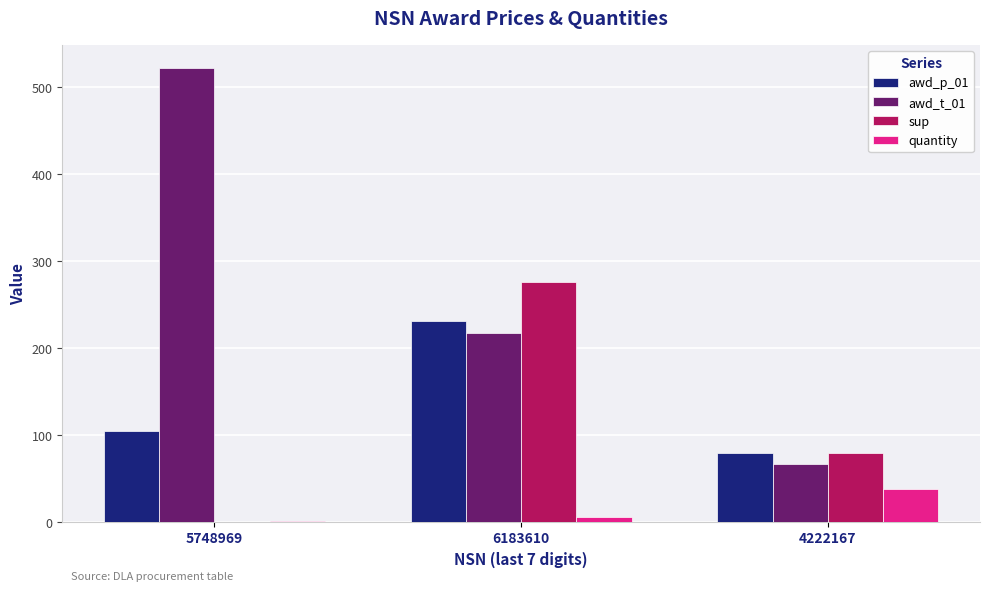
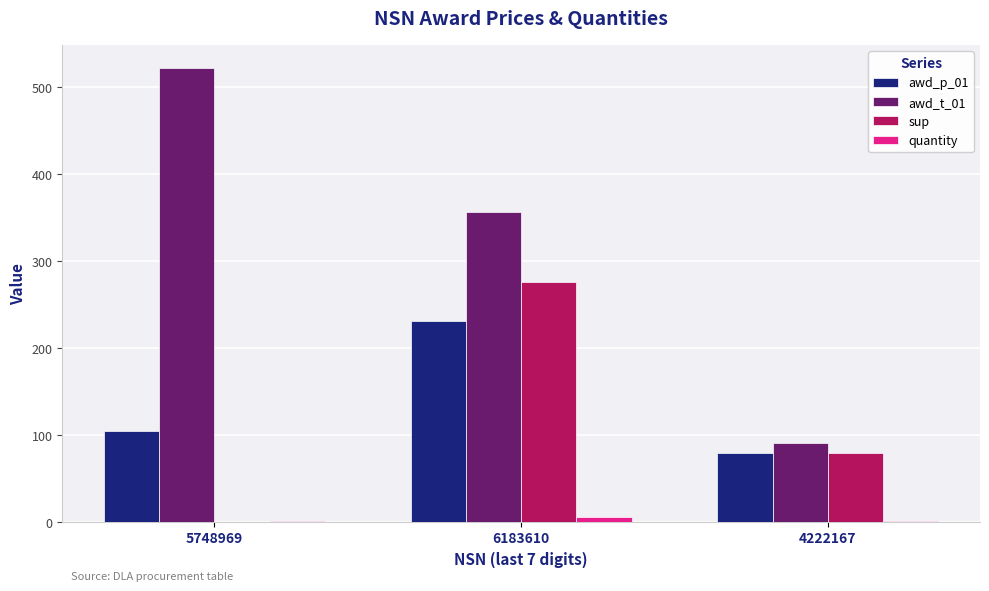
  {
    "awd_p_01": {
      "5748969": 100,
      "6183610": 230,
      "4222167": 80
    },
    "awd_t_01": {
      "5748969": 520,
-     "6183610": 220,
-     "4222167": 70
+     "6183610": 360,
+     "4222167": 90
    },
    "sup": {
      "6183610": 280,
      "4222167": 80
    },
    "quantity": {
      "6183610": 10,
-     "4222167": 40
+     "4222167": 0
    }
  }
